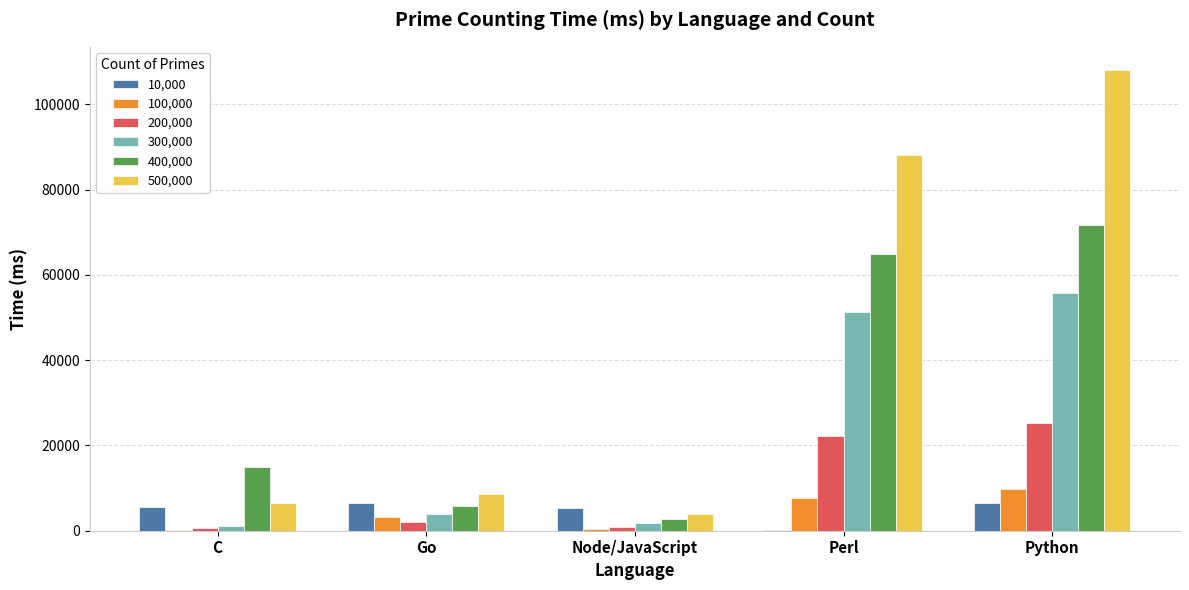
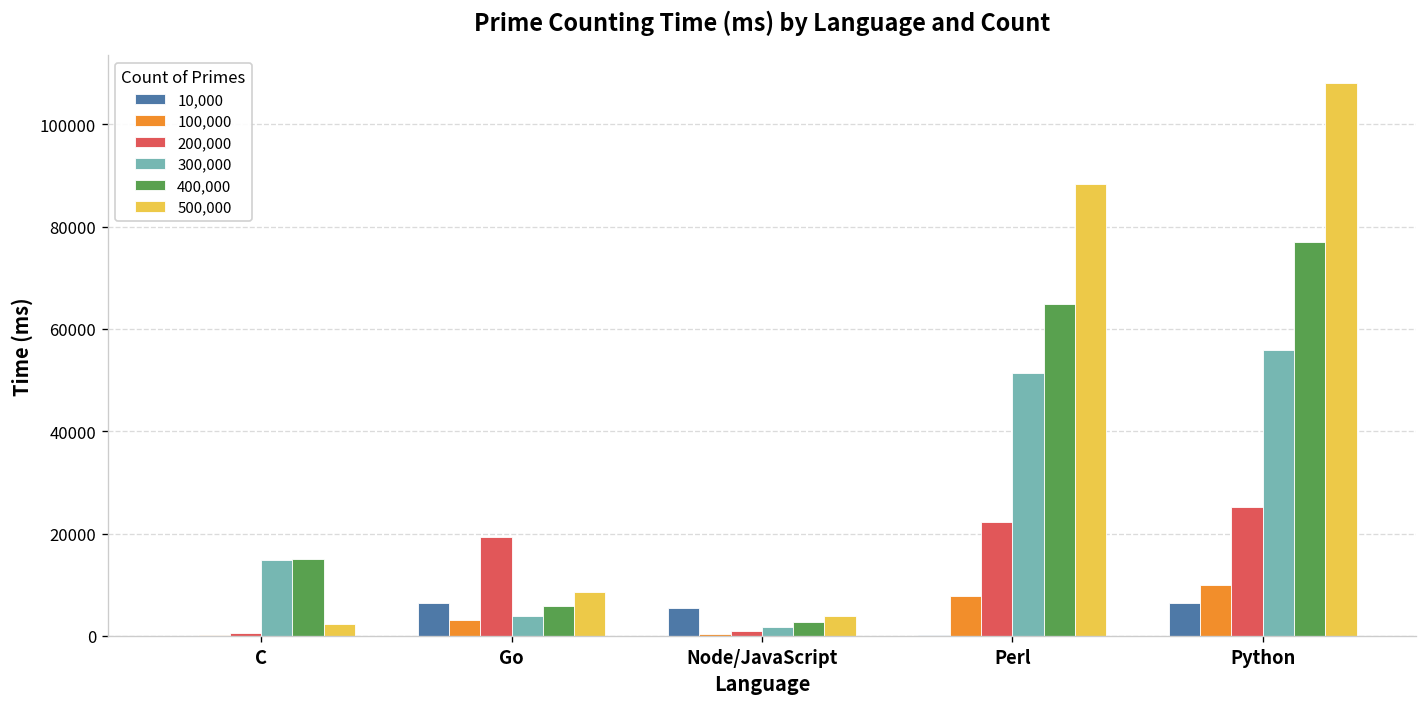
  {
    "10,000": {
-     "C": 6000,
+     "C": 0,
      "Go": 6000,
      "Node/JavaScript": 5000,
      "Python": 7000
    },
    "100,000": {
      "Go": 3000,
      "Perl": 8000,
      "Python": 10000
    },
    "200,000": {
      "C": 1000,
-     "Go": 2000,
+     "Go": 19000,
      "Node/JavaScript": 1000,
      "Perl": 22000,
      "Python": 25000
    },
    "300,000": {
-     "C": 1000,
+     "C": 15000,
      "Go": 4000,
      "Node/JavaScript": 2000,
      "Perl": 51000,
      "Python": 56000
    },
    "400,000": {
      "C": 15000,
      "Go": 6000,
      "Node/JavaScript": 3000,
      "Perl": 65000,
-     "Python": 72000
+     "Python": 77000
    },
    "500,000": {
-     "C": 7000,
+     "C": 2000,
      "Go": 9000,
      "Node/JavaScript": 4000,
      "Perl": 88000,
      "Python": 108000
    }
  }
